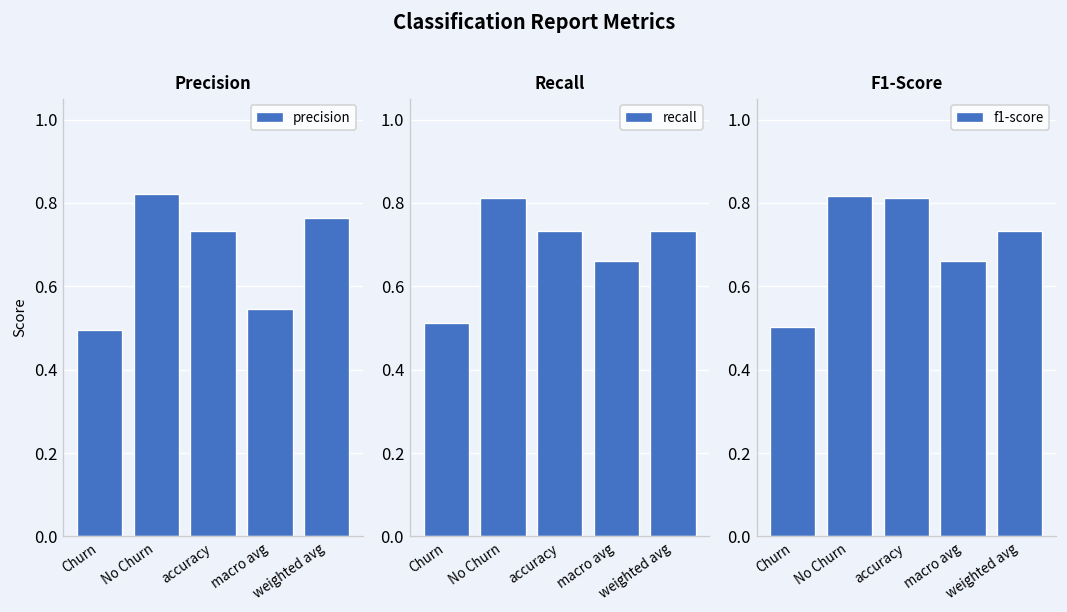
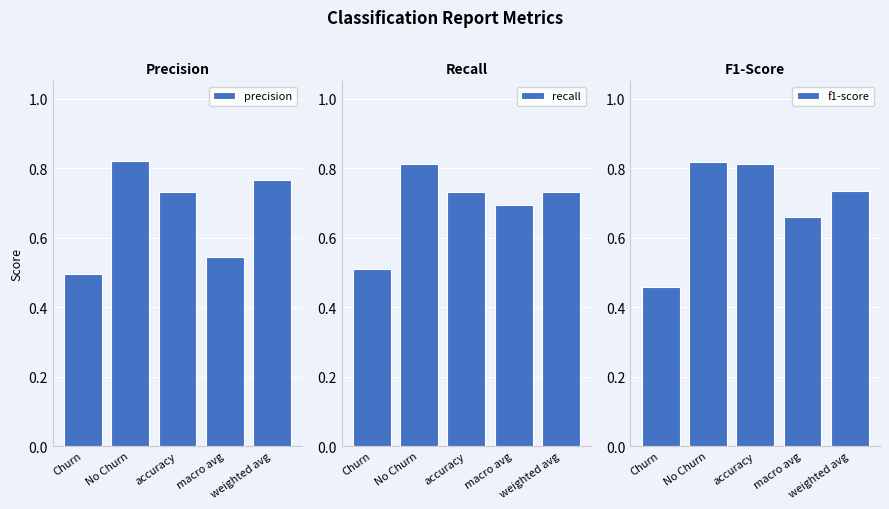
  {
    "Precision": {
      "Churn": 0.50,
      "No Churn": 0.82,
      "accuracy": 0.73,
      "macro avg": 0.55,
      "weighted avg": 0.77
    },
    "Recall": {
      "Churn": 0.51,
      "No Churn": 0.81,
      "accuracy": 0.73,
-     "macro avg": 0.66,
+     "macro avg": 0.69,
      "weighted avg": 0.73
    },
    "F1-Score": {
-     "Churn": 0.50,
+     "Churn": 0.46,
      "No Churn": 0.82,
      "accuracy": 0.81,
      "macro avg": 0.66,
      "weighted avg": 0.73
    }
  }
